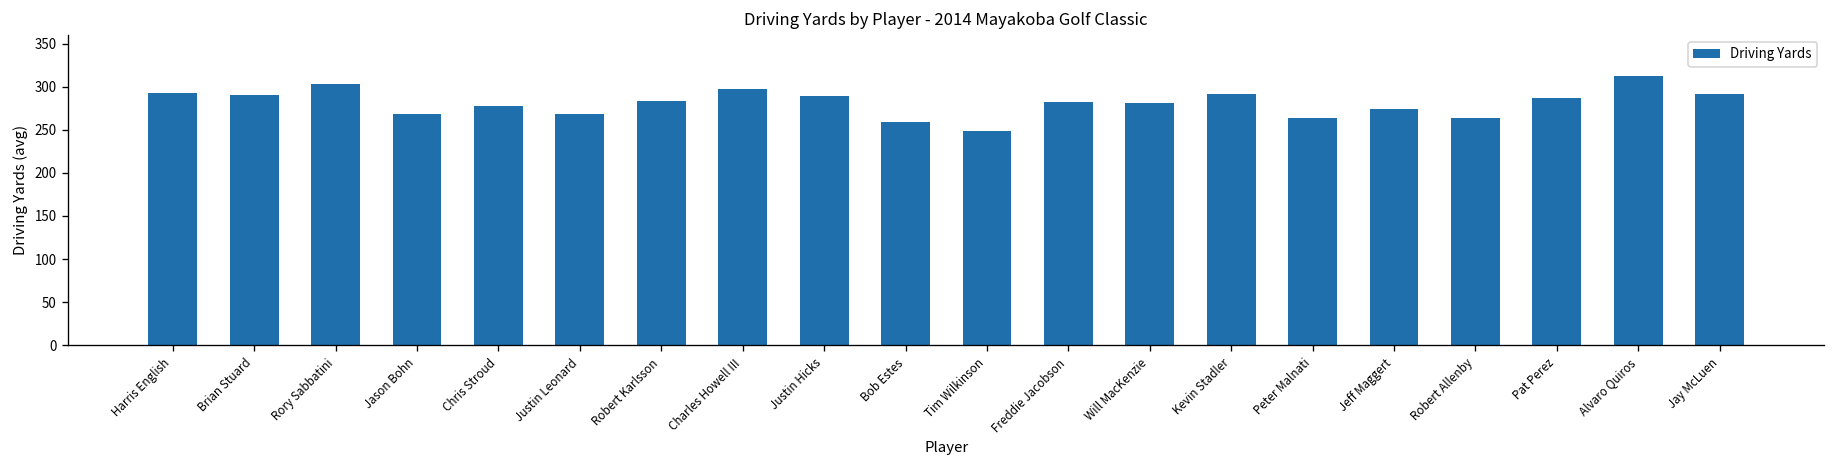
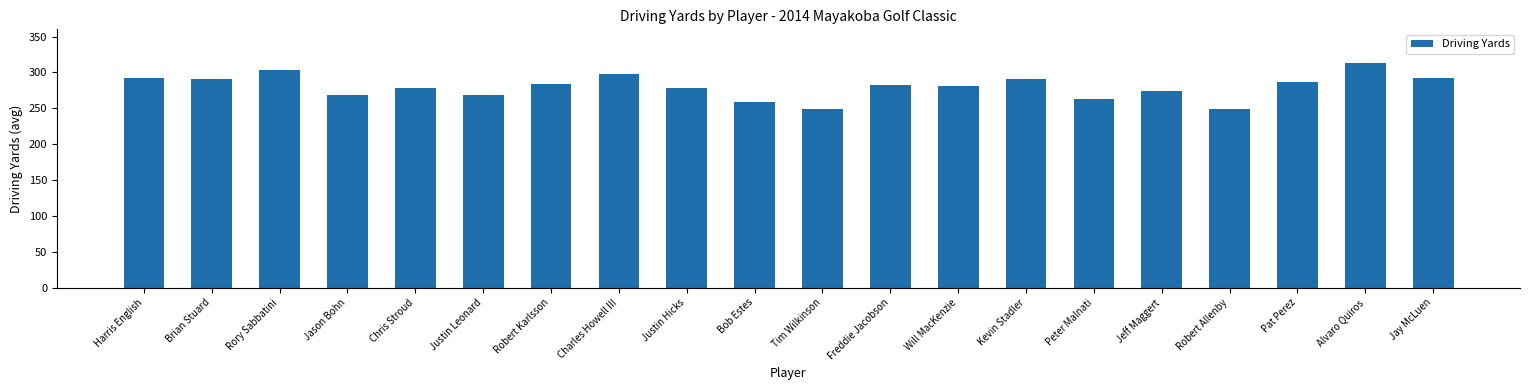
  {
    "Harris English": 290,
    "Brian Stuard": 290,
    "Rory Sabbatini": 300,
    "Jason Bohn": 270,
    "Chris Stroud": 280,
    "Justin Leonard": 270,
    "Robert Karlsson": 280,
    "Charles Howell III": 300,
-   "Justin Hicks": 290,
+   "Justin Hicks": 280,
    "Bob Estes": 260,
    "Tim Wilkinson": 250,
    "Freddie Jacobson": 280,
    "Will MacKenzie": 280,
    "Kevin Stadler": 290,
    "Peter Malnati": 260,
    "Jeff Maggert": 270,
-   "Robert Allenby": 260,
+   "Robert Allenby": 250,
    "Pat Perez": 290,
    "Alvaro Quiros": 310,
    "Jay McLuen": 290
  }
